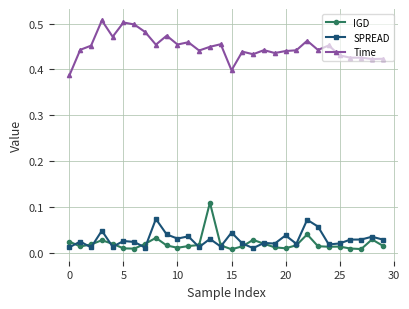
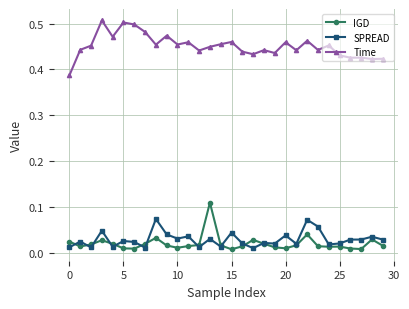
  {
    "Time": {
      "0": 0.39,
      "5": 0.50,
      "10": 0.45,
-     "15": 0.40,
-     "20": 0.44
+     "15": 0.46,
+     "20": 0.46
    }
  }
